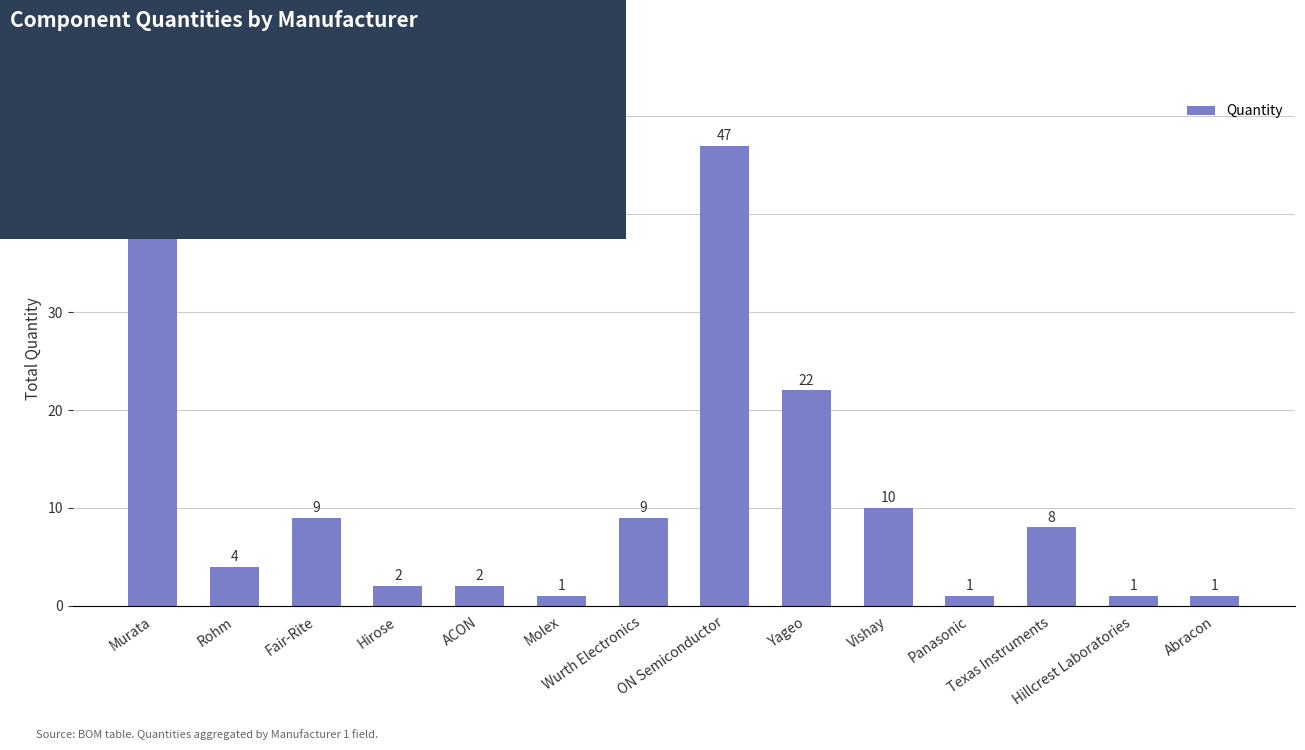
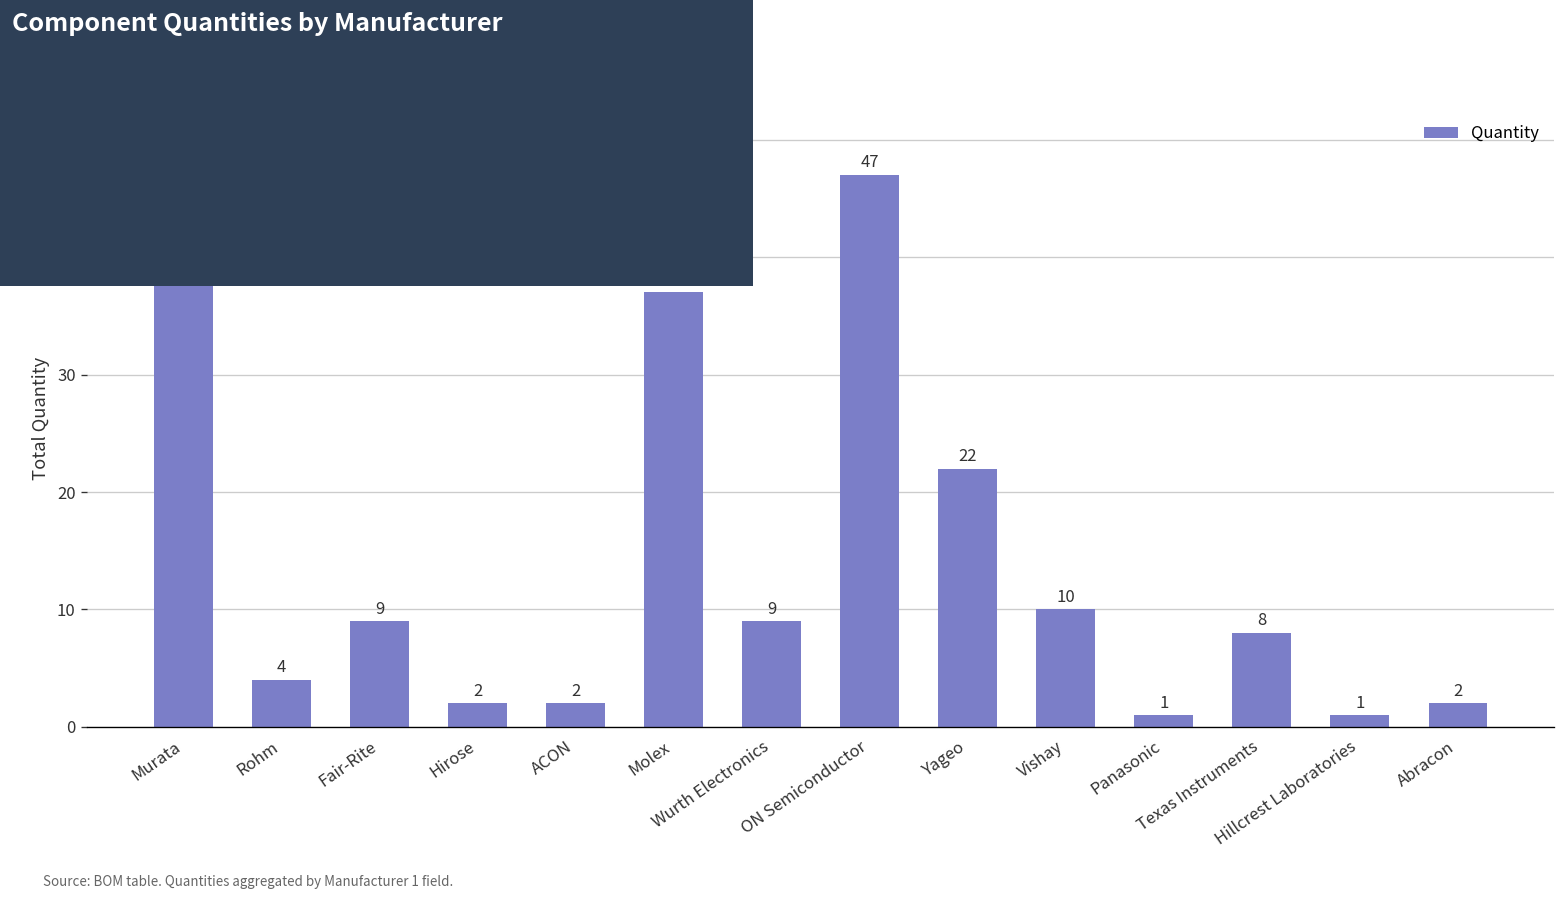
  {
    "Rohm": 4,
    "Fair-Rite": 9,
    "Hirose": 2,
    "ACON": 2,
-   "Molex": 1,
+   "Molex": 37,
    "Wurth Electronics": 9,
    "ON Semiconductor": 47,
    "Yageo": 22,
    "Vishay": 10,
    "Panasonic": 1,
    "Texas Instruments": 8,
    "Hillcrest Laboratories": 1,
-   "Abracon": 1
+   "Abracon": 2
  }
